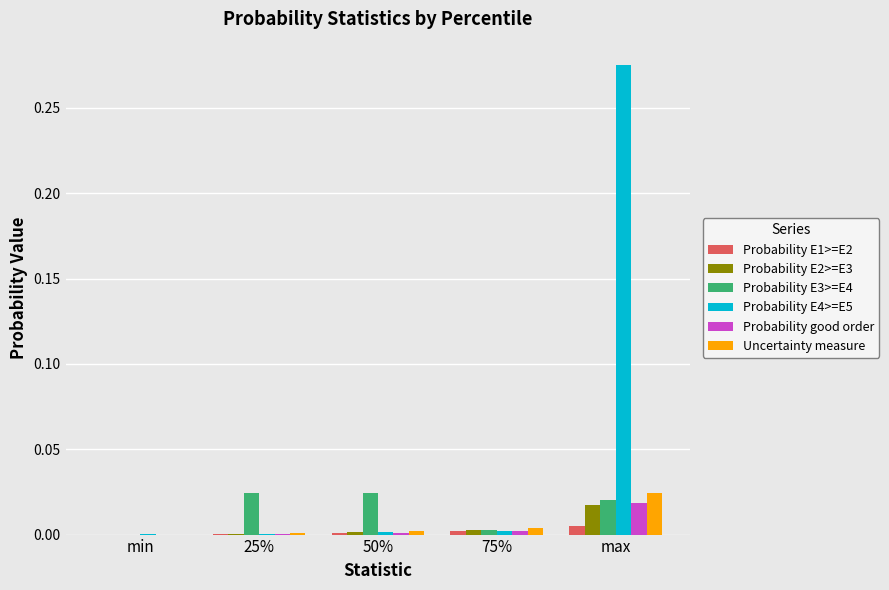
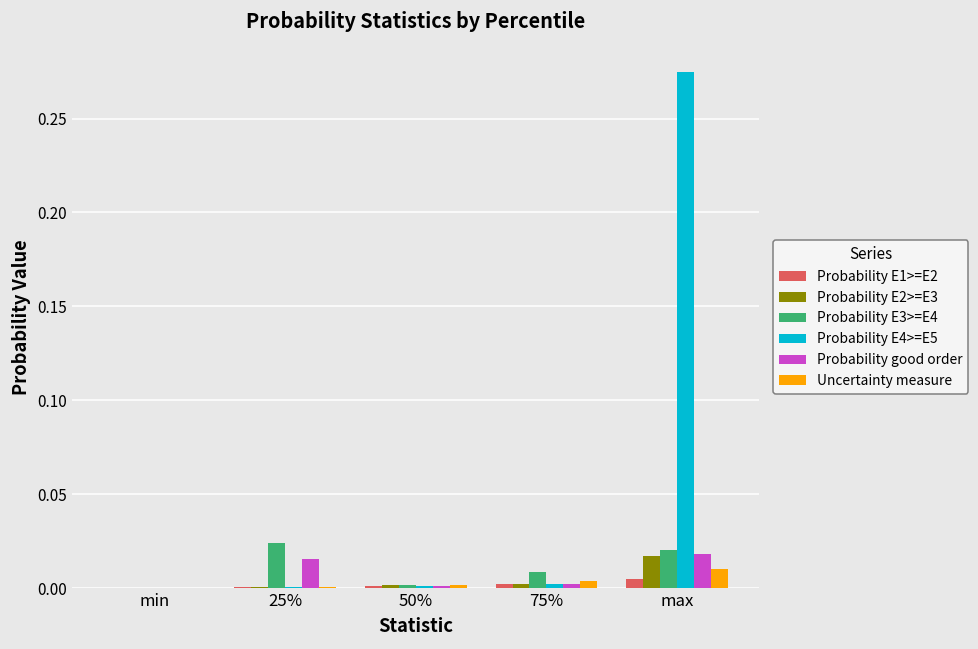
  {
    "Probability E1>=E2": {
      "min": 0.000,
      "75%": 0.002,
      "max": 0.005
    },
    "Probability E2>=E3": {
      "75%": 0.002,
      "max": 0.017
    },
    "Probability E3>=E4": {
      "25%": 0.024,
-     "50%": 0.024,
-     "75%": 0.003,
+     "50%": 0.001,
+     "75%": 0.009,
      "max": 0.020
    },
    "Probability E4>=E5": {
      "75%": 0.002,
      "max": 0.275
    },
    "Probability good order": {
      "min": 0.000,
-     "25%": 0.000,
+     "25%": 0.015,
      "75%": 0.002,
      "max": 0.018
    },
    "Uncertainty measure": {
      "min": 0.000,
      "50%": 0.002,
      "75%": 0.004,
-     "max": 0.024
+     "max": 0.010
    }
  }
